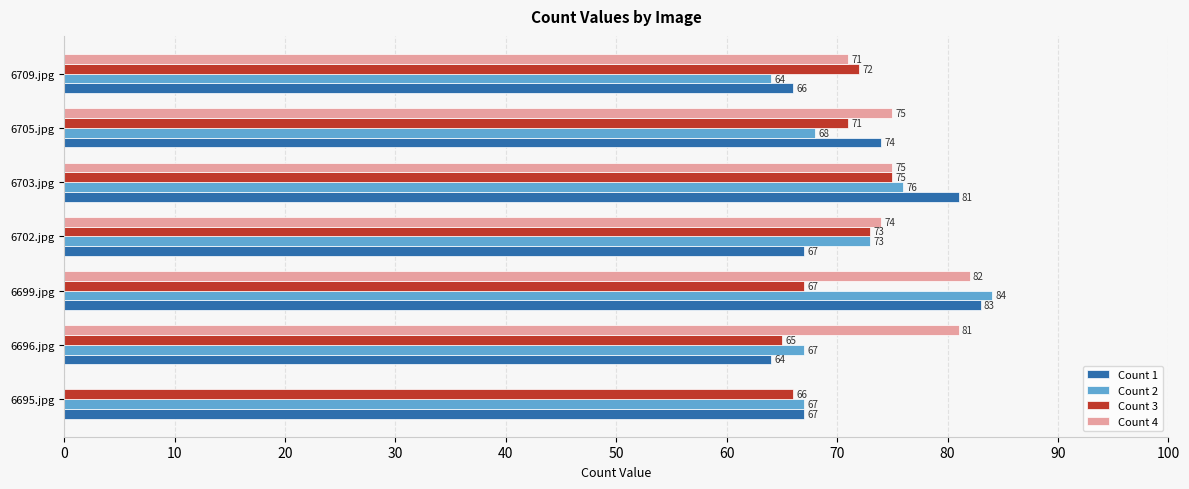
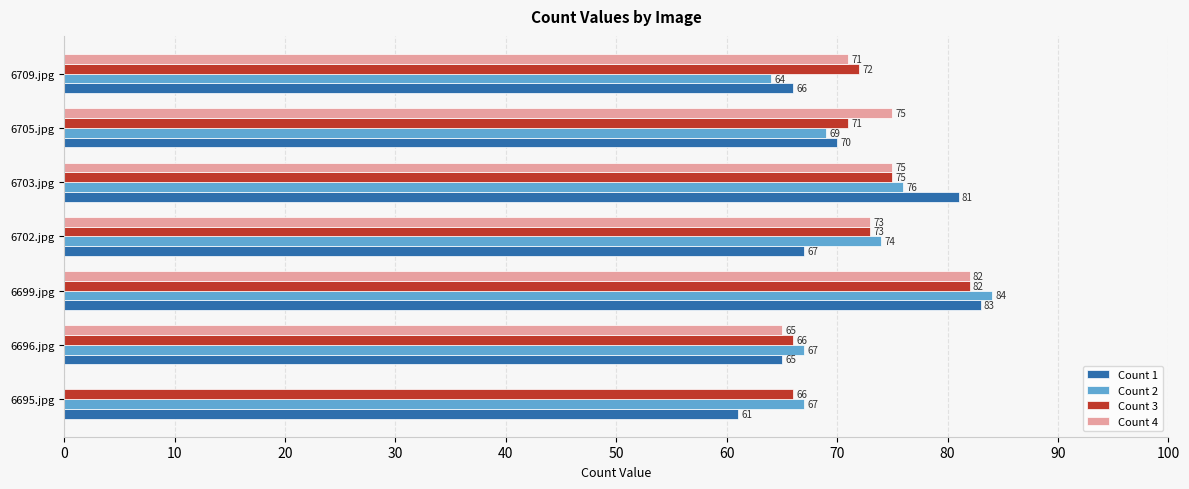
  {
    "Count 1": {
      "6709.jpg": 66,
-     "6705.jpg": 74,
+     "6705.jpg": 70,
      "6703.jpg": 81,
      "6702.jpg": 67,
      "6699.jpg": 83,
-     "6696.jpg": 64,
-     "6695.jpg": 67
+     "6696.jpg": 65,
+     "6695.jpg": 61
    },
    "Count 2": {
      "6709.jpg": 64,
-     "6705.jpg": 68,
+     "6705.jpg": 69,
      "6703.jpg": 76,
-     "6702.jpg": 73,
+     "6702.jpg": 74,
      "6699.jpg": 84,
      "6696.jpg": 67,
      "6695.jpg": 67
    },
    "Count 3": {
      "6709.jpg": 72,
      "6705.jpg": 71,
      "6703.jpg": 75,
      "6702.jpg": 73,
-     "6699.jpg": 67,
-     "6696.jpg": 65,
+     "6699.jpg": 82,
+     "6696.jpg": 66,
      "6695.jpg": 66
    },
    "Count 4": {
      "6709.jpg": 71,
      "6705.jpg": 75,
      "6703.jpg": 75,
-     "6702.jpg": 74,
+     "6702.jpg": 73,
      "6699.jpg": 82,
-     "6696.jpg": 81
+     "6696.jpg": 65
    }
  }
